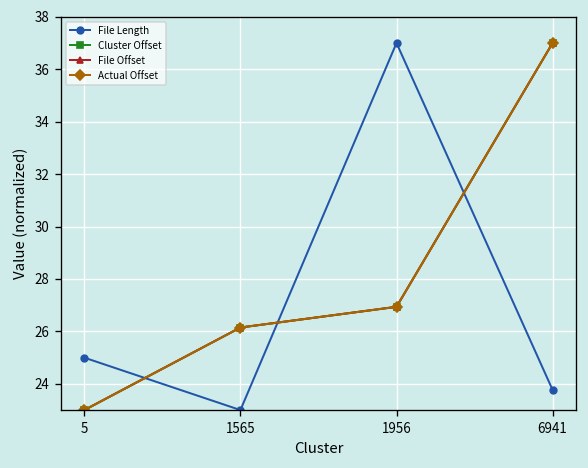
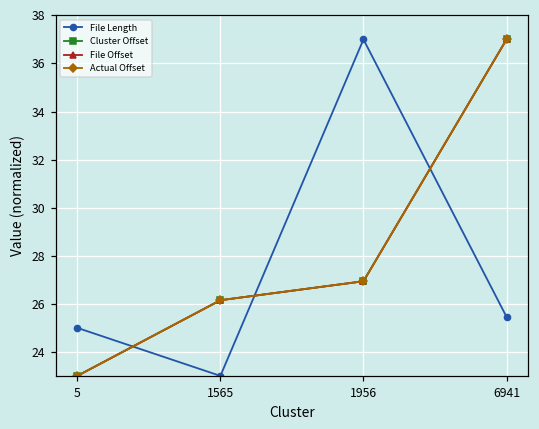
  {
    "File Length": {
      "5": 25.0,
      "1565": 23.0,
      "1956": 37.0,
-     "6941": 23.8
+     "6941": 25.5
    },
    "Actual Offset": {
      "5": 23.0,
      "1565": 26.1,
      "1956": 26.9,
      "6941": 37.0
    }
  }
